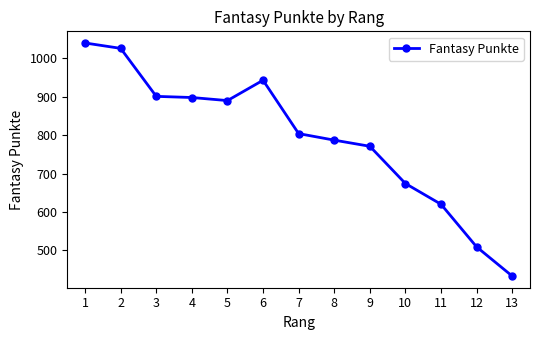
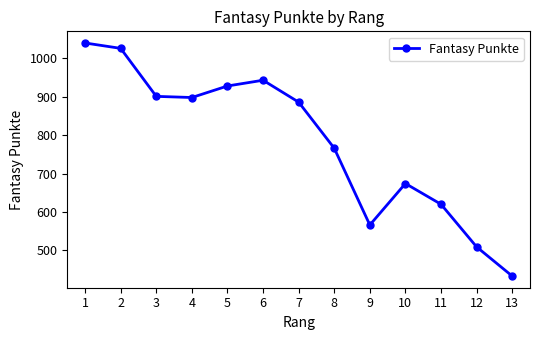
  {
    "1": 1040,
    "2": 1030,
    "3": 900,
    "4": 900,
-   "5": 890,
+   "5": 930,
    "6": 940,
-   "7": 800,
-   "8": 790,
-   "9": 770,
+   "7": 890,
+   "8": 770,
+   "9": 570,
    "10": 670,
    "11": 620,
    "12": 510,
    "13": 430
  }
